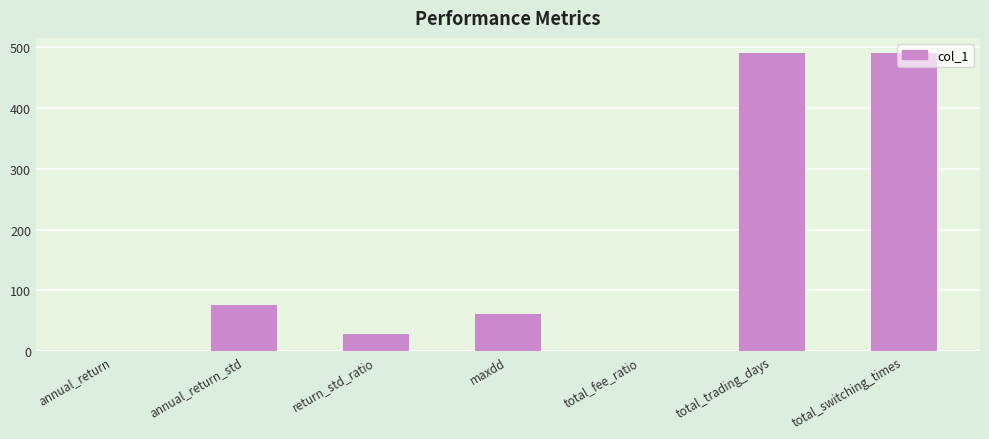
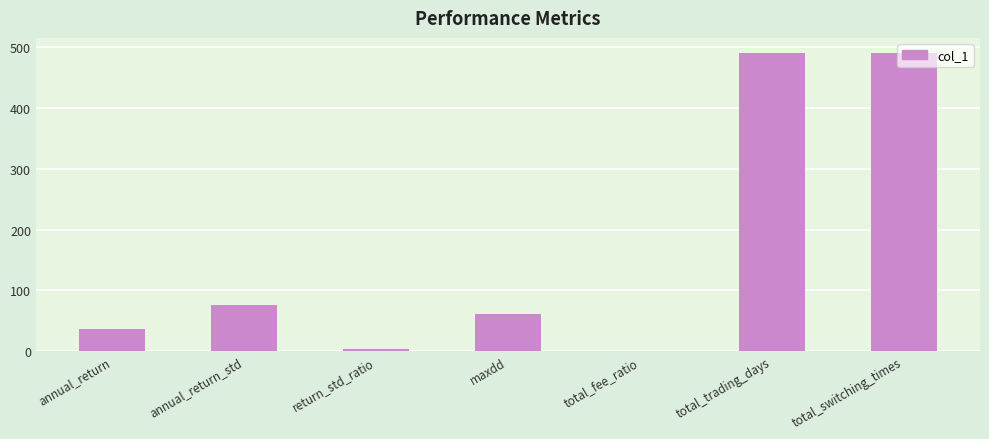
  {
-   "annual_return": 0,
+   "annual_return": 40,
    "annual_return_std": 80,
-   "return_std_ratio": 30,
+   "return_std_ratio": 0,
    "maxdd": 60,
    "total_trading_days": 490
  }
